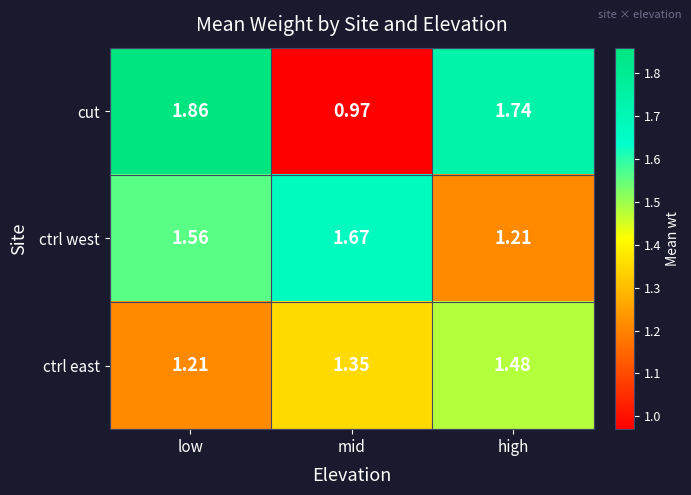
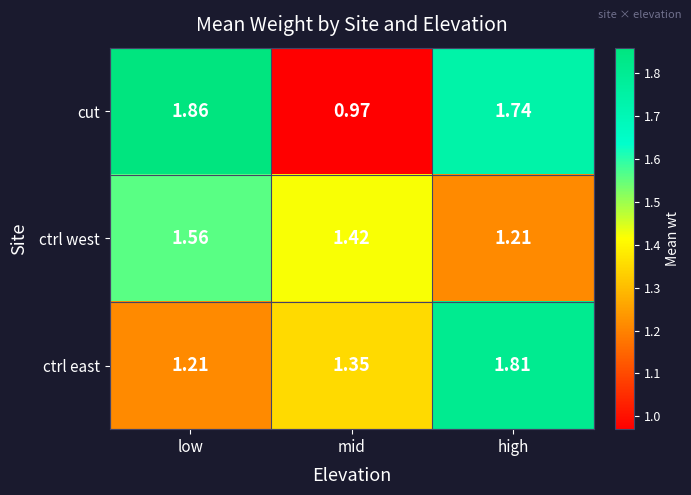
  {
    "cut": {
      "low": 1.86,
      "mid": 0.97,
      "high": 1.74
    },
    "ctrl west": {
      "low": 1.56,
-     "mid": 1.67,
+     "mid": 1.42,
      "high": 1.21
    },
    "ctrl east": {
      "low": 1.21,
      "mid": 1.35,
-     "high": 1.48
+     "high": 1.81
    }
  }
